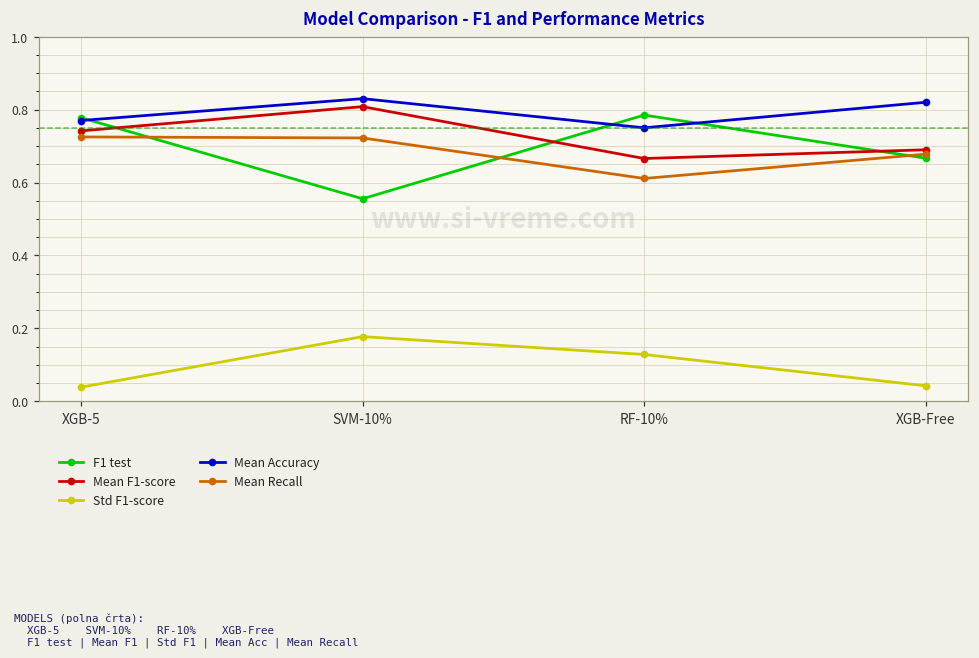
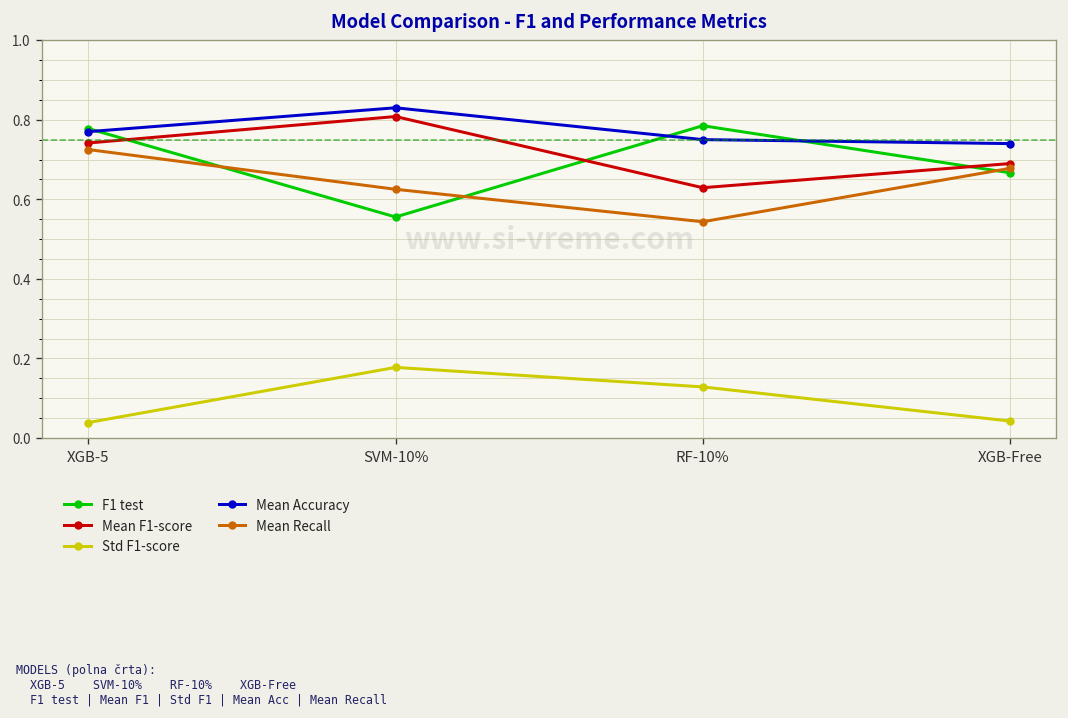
  {
    "F1 test": {
      "XGB-5": 0.78,
      "SVM-10%": 0.56,
      "RF-10%": 0.78,
      "XGB-Free": 0.67
    },
    "Mean F1-score": {
      "XGB-5": 0.74,
      "SVM-10%": 0.81,
-     "RF-10%": 0.67,
+     "RF-10%": 0.63,
      "XGB-Free": 0.69
    },
    "Std F1-score": {
      "XGB-5": 0.04,
      "SVM-10%": 0.18,
      "RF-10%": 0.13,
      "XGB-Free": 0.04
    },
    "Mean Accuracy": {
      "XGB-5": 0.77,
      "SVM-10%": 0.83,
      "RF-10%": 0.75,
-     "XGB-Free": 0.82
+     "XGB-Free": 0.74
    },
    "Mean Recall": {
      "XGB-5": 0.72,
-     "SVM-10%": 0.72,
-     "RF-10%": 0.61,
+     "SVM-10%": 0.63,
+     "RF-10%": 0.54,
      "XGB-Free": 0.68
    }
  }
